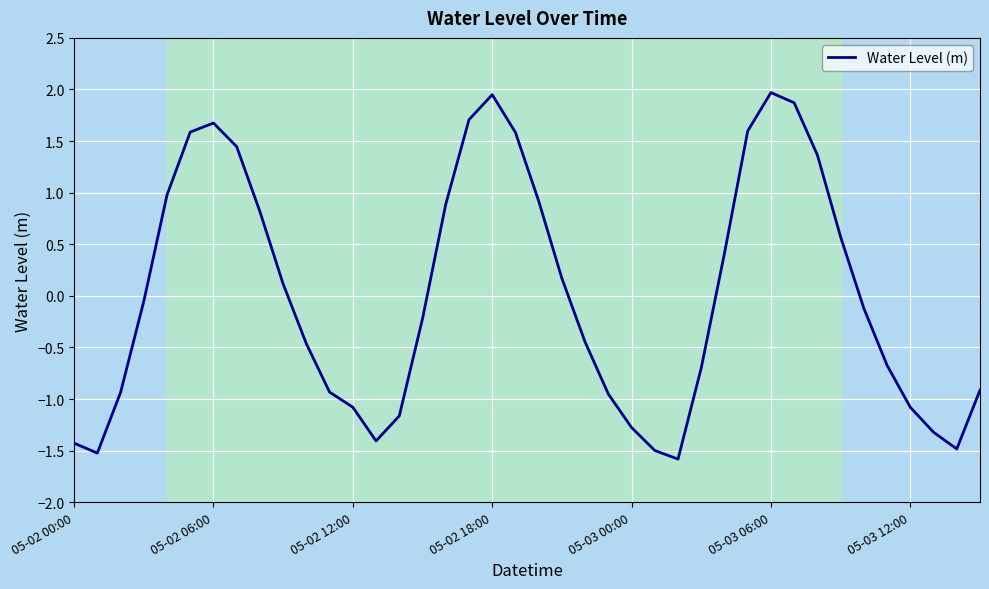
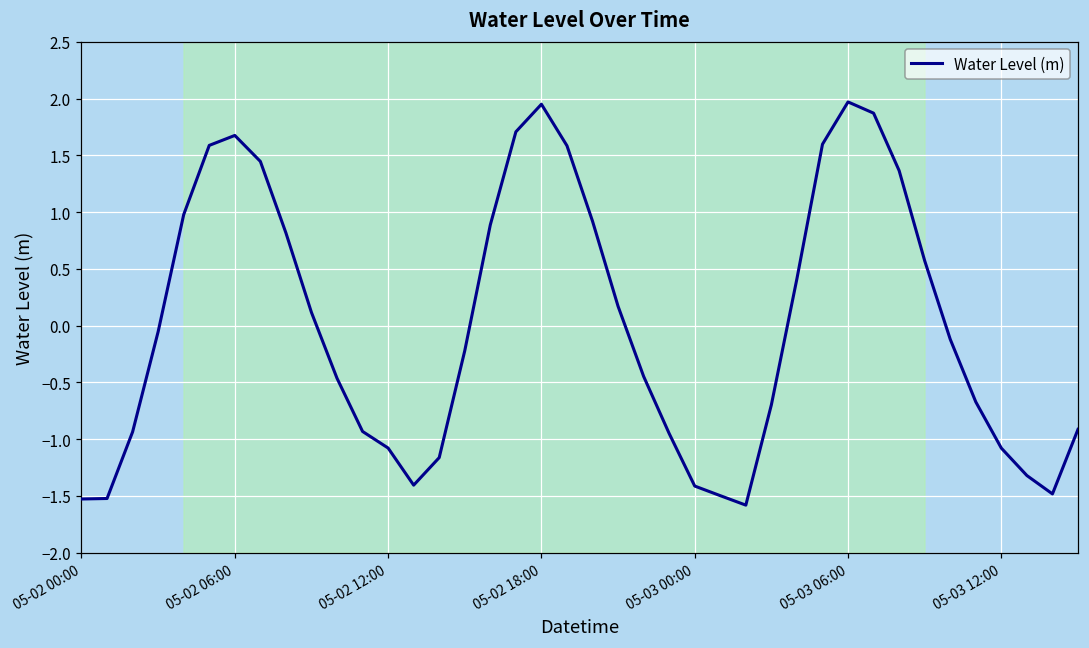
  {
-   "05-02 00:00": -1.43,
+   "05-02 00:00": -1.53,
    "05-02 06:00": 1.67,
    "05-02 12:00": -1.08,
    "05-02 18:00": 1.95,
-   "05-03 00:00": -1.28,
+   "05-03 00:00": -1.41,
    "05-03 06:00": 1.97,
    "05-03 12:00": -1.08
  }
